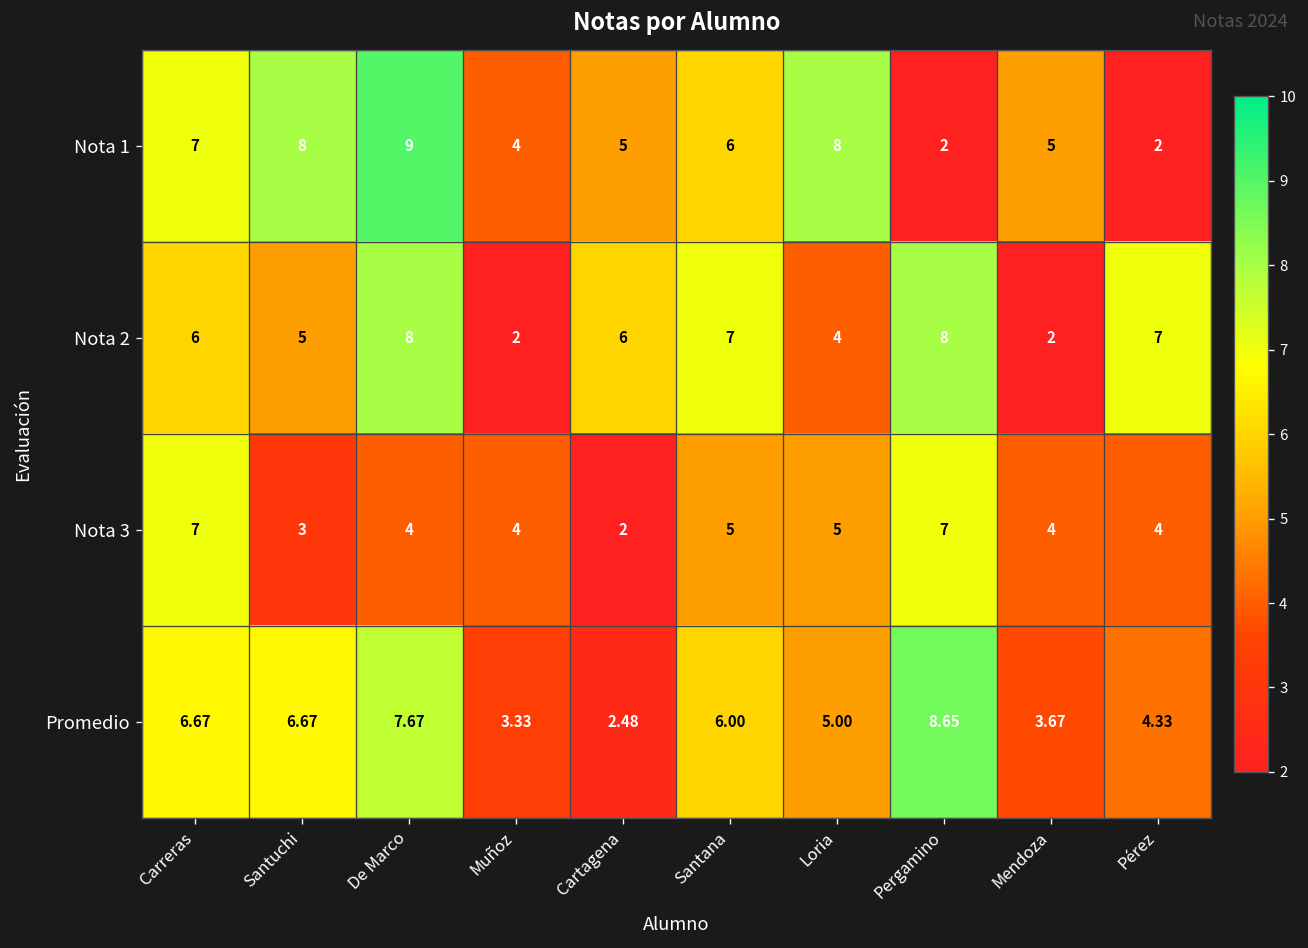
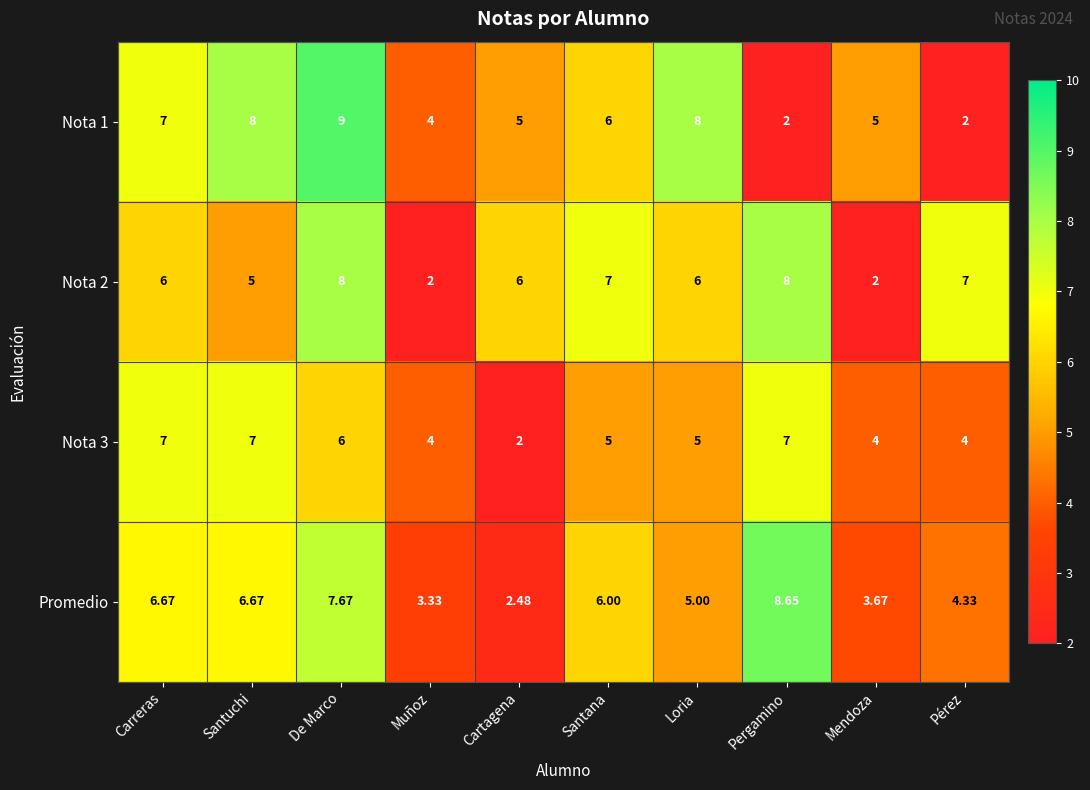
  {
    "Nota 1": {
      "Carreras": 7,
      "Santuchi": 8,
      "De Marco": 9,
      "Muñoz": 4,
      "Cartagena": 5,
      "Santana": 6,
      "Loria": 8,
      "Pergamino": 2,
      "Mendoza": 5,
      "Pérez": 2
    },
    "Nota 2": {
      "Carreras": 6,
      "Santuchi": 5,
      "De Marco": 8,
      "Muñoz": 2,
      "Cartagena": 6,
      "Santana": 7,
-     "Loria": 4,
+     "Loria": 6,
      "Pergamino": 8,
      "Mendoza": 2,
      "Pérez": 7
    },
    "Nota 3": {
      "Carreras": 7,
-     "Santuchi": 3,
-     "De Marco": 4,
+     "Santuchi": 7,
+     "De Marco": 6,
      "Muñoz": 4,
      "Cartagena": 2,
      "Santana": 5,
      "Loria": 5,
      "Pergamino": 7,
      "Mendoza": 4,
      "Pérez": 4
    },
    "Promedio": {
      "Carreras": 6.67,
      "Santuchi": 6.67,
      "De Marco": 7.67,
      "Muñoz": 3.33,
      "Cartagena": 2.48,
      "Santana": 6.00,
      "Loria": 5.00,
      "Pergamino": 8.65,
      "Mendoza": 3.67,
      "Pérez": 4.33
    }
  }
